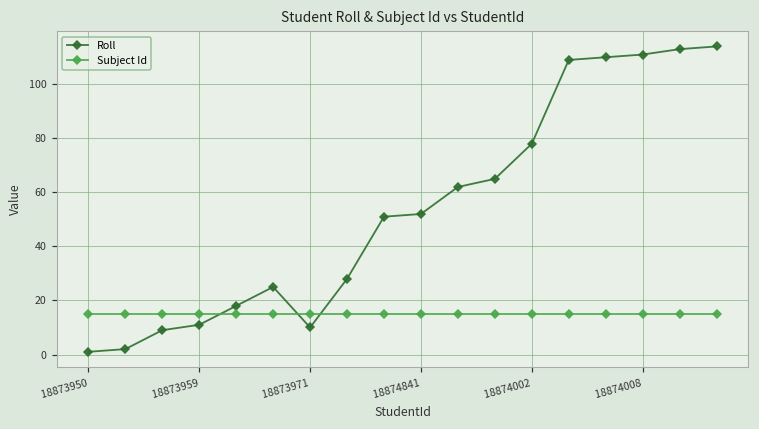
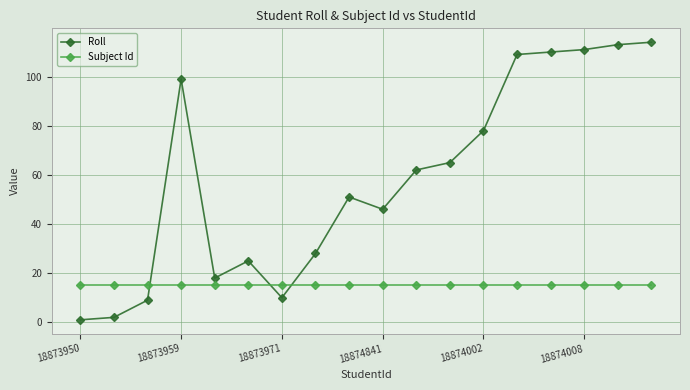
  {
    "Roll": {
      "18873950": 1,
-     "18873959": 11,
+     "18873959": 99,
      "18873971": 10,
-     "18874841": 52,
+     "18874841": 46,
      "18874002": 78,
      "18874008": 111
    },
    "Subject Id": {
      "18873950": 15,
      "18873959": 15,
      "18873971": 15,
      "18874841": 15,
      "18874002": 15,
      "18874008": 15
    }
  }
